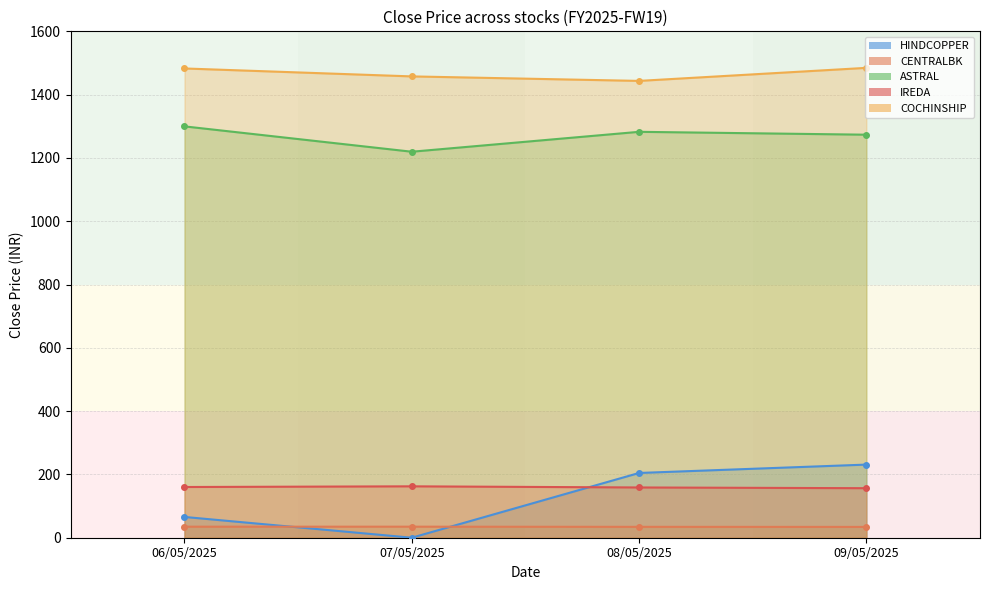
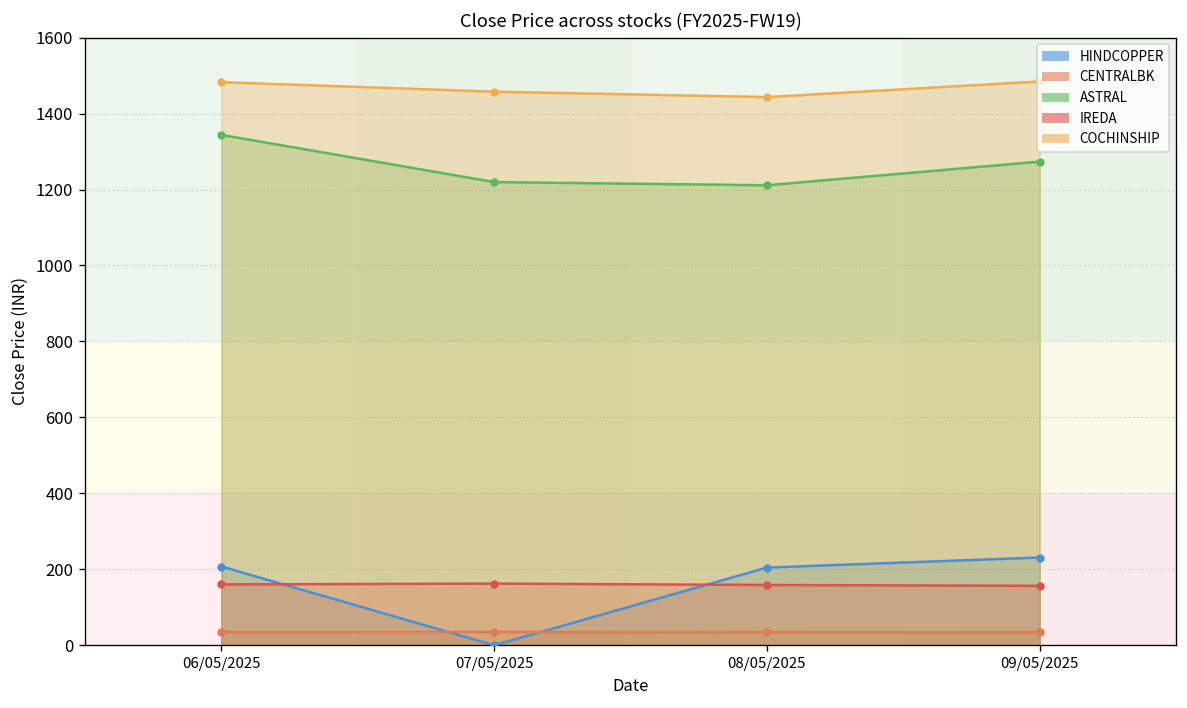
  {
    "HINDCOPPER": {
-     "06/05/2025": 70,
+     "06/05/2025": 210,
      "07/05/2025": 0,
      "08/05/2025": 200,
      "09/05/2025": 230
    },
    "ASTRAL": {
-     "06/05/2025": 1300,
+     "06/05/2025": 1340,
      "07/05/2025": 1220,
-     "08/05/2025": 1280,
+     "08/05/2025": 1210,
      "09/05/2025": 1270
    }
  }
